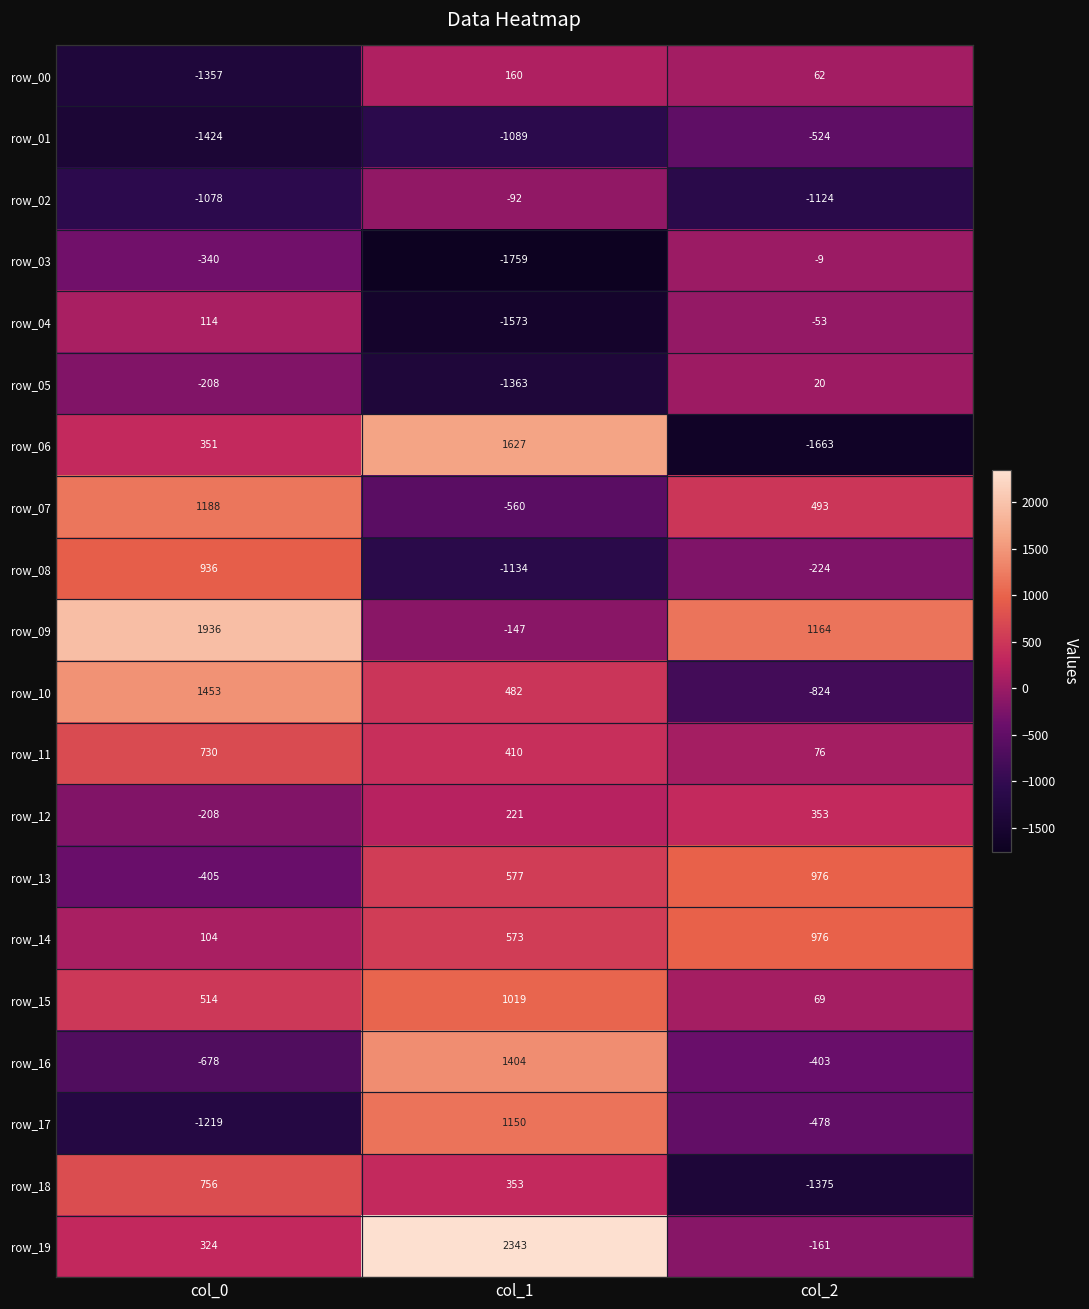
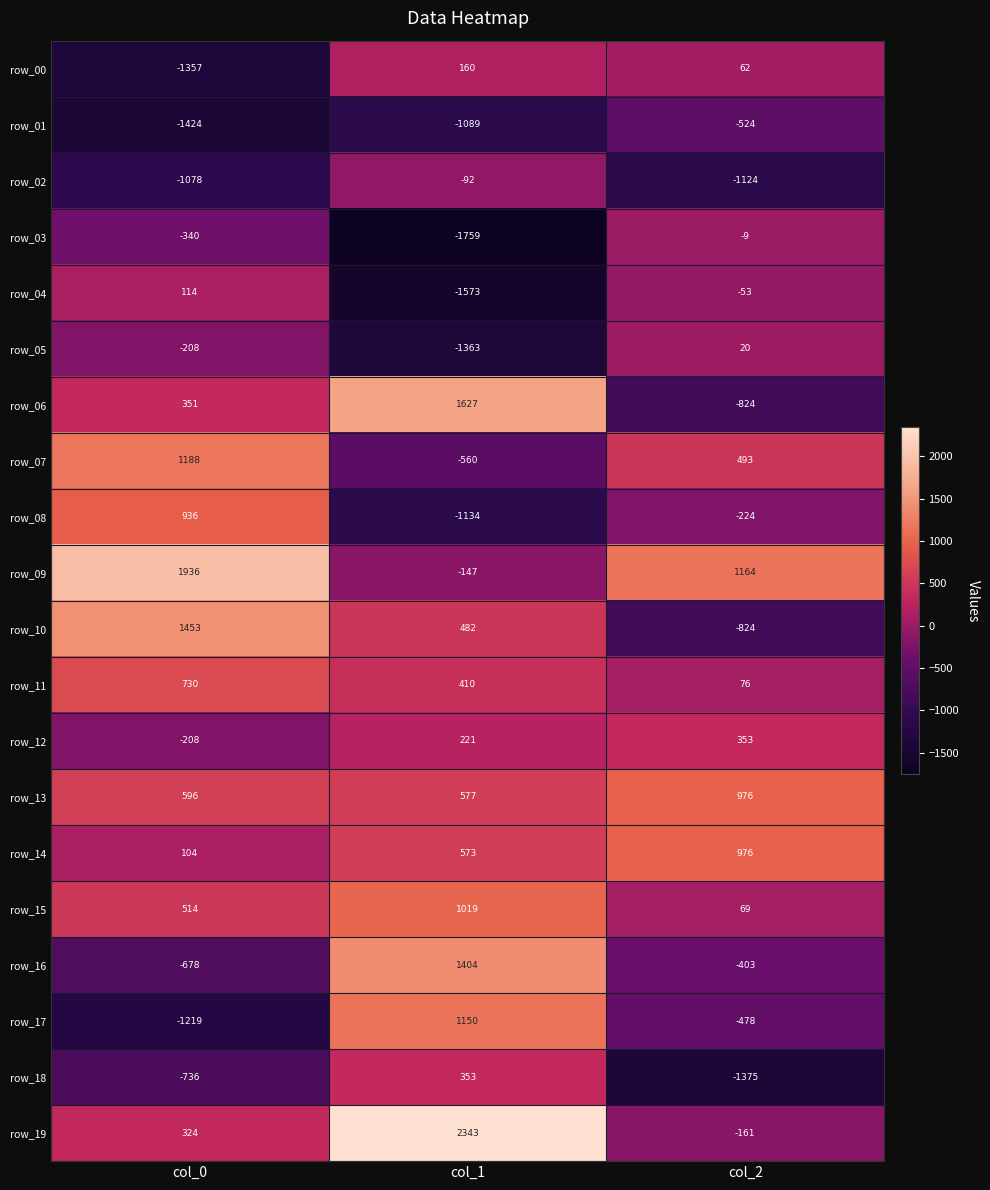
  {
    "row_00": {
      "col_0": -1357,
      "col_1": 160,
      "col_2": 62
    },
    "row_01": {
      "col_0": -1424,
      "col_1": -1089,
      "col_2": -524
    },
    "row_02": {
      "col_0": -1078,
      "col_1": -92,
      "col_2": -1124
    },
    "row_03": {
      "col_0": -340,
      "col_1": -1759,
      "col_2": -9
    },
    "row_04": {
      "col_0": 114,
      "col_1": -1573,
      "col_2": -53
    },
    "row_05": {
      "col_0": -208,
      "col_1": -1363,
      "col_2": 20
    },
    "row_06": {
      "col_0": 351,
      "col_1": 1627,
-     "col_2": -1663
+     "col_2": -824
    },
    "row_07": {
      "col_0": 1188,
      "col_1": -560,
      "col_2": 493
    },
    "row_08": {
      "col_0": 936,
      "col_1": -1134,
      "col_2": -224
    },
    "row_09": {
      "col_0": 1936,
      "col_1": -147,
      "col_2": 1164
    },
    "row_10": {
      "col_0": 1453,
      "col_1": 482,
      "col_2": -824
    },
    "row_11": {
      "col_0": 730,
      "col_1": 410,
      "col_2": 76
    },
    "row_12": {
      "col_0": -208,
      "col_1": 221,
      "col_2": 353
    },
    "row_13": {
-     "col_0": -405,
+     "col_0": 596,
      "col_1": 577,
      "col_2": 976
    },
    "row_14": {
      "col_0": 104,
      "col_1": 573,
      "col_2": 976
    },
    "row_15": {
      "col_0": 514,
      "col_1": 1019,
      "col_2": 69
    },
    "row_16": {
      "col_0": -678,
      "col_1": 1404,
      "col_2": -403
    },
    "row_17": {
      "col_0": -1219,
      "col_1": 1150,
      "col_2": -478
    },
    "row_18": {
-     "col_0": 756,
+     "col_0": -736,
      "col_1": 353,
      "col_2": -1375
    },
    "row_19": {
      "col_0": 324,
      "col_1": 2343,
      "col_2": -161
    }
  }
